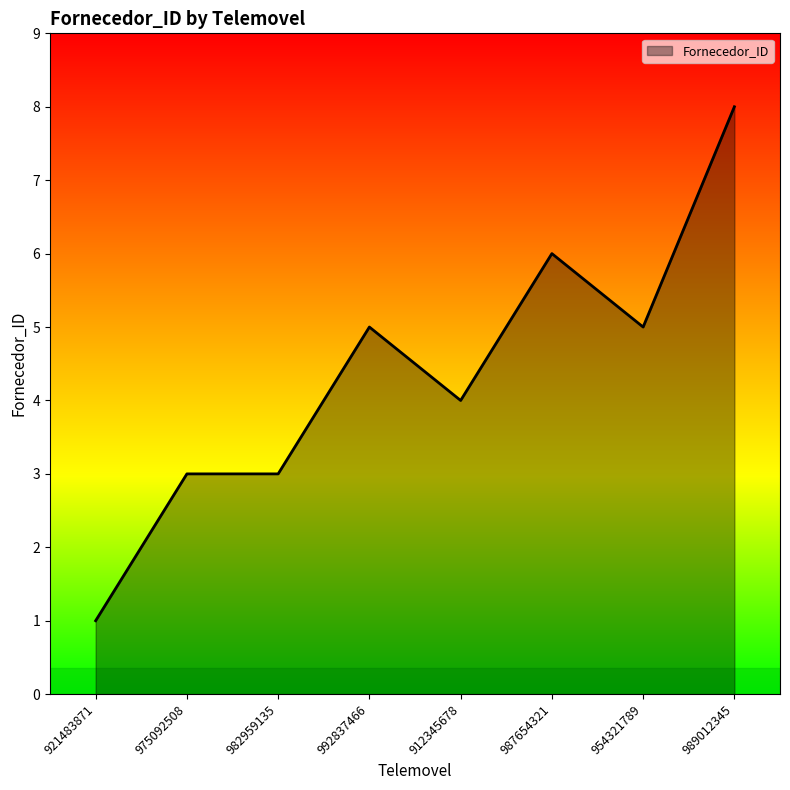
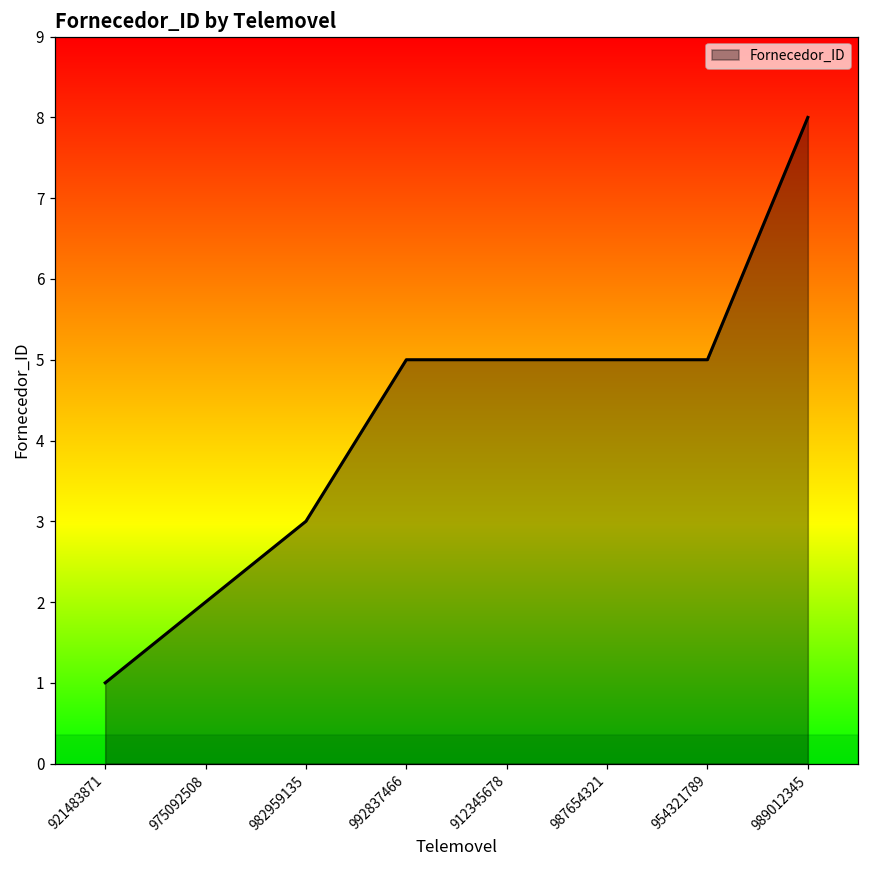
  {
    "921483871": 1,
-   "975092508": 3,
+   "975092508": 2,
    "982959135": 3,
    "992837466": 5,
-   "912345678": 4,
-   "987654321": 6,
+   "912345678": 5,
+   "987654321": 5,
    "954321789": 5,
    "989012345": 8
  }
